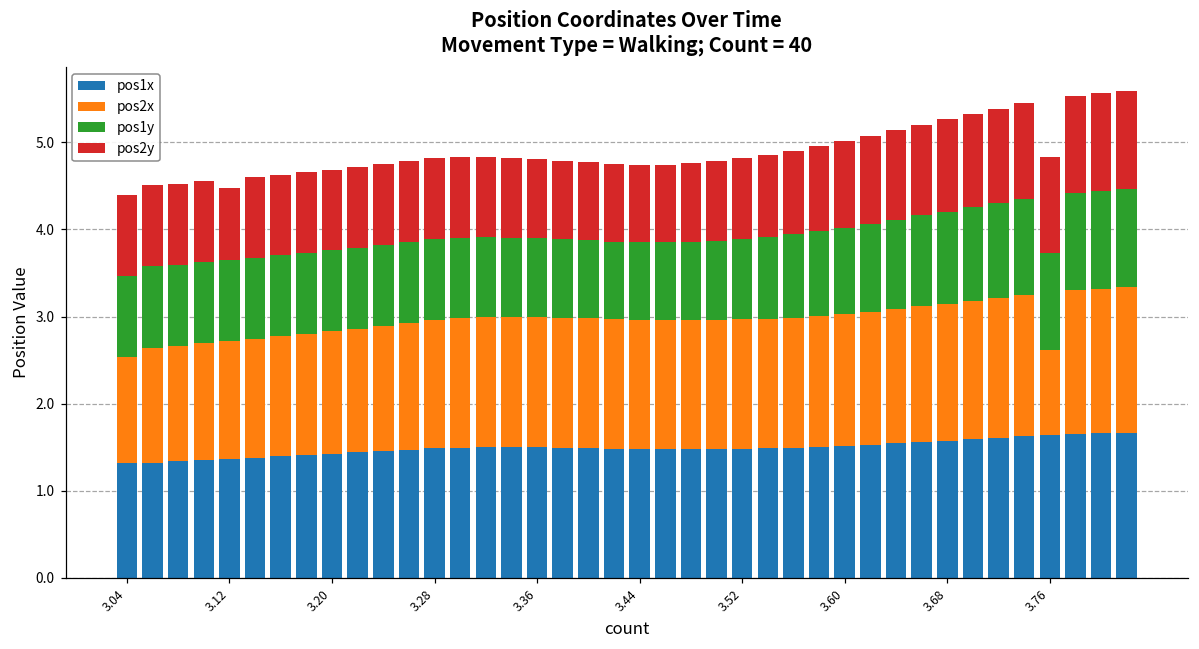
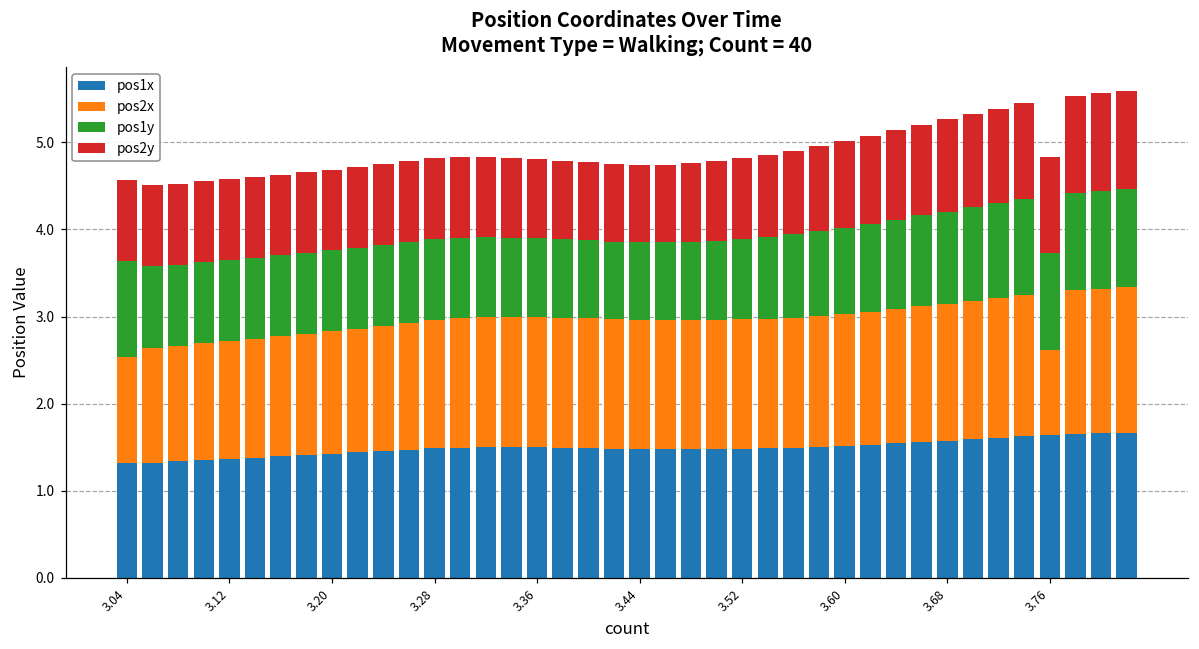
  {
    "pos1x": {
      "3.04": 1.3,
      "3.12": 1.4,
      "3.20": 1.4,
      "3.28": 1.5,
      "3.36": 1.5,
      "3.44": 1.5,
      "3.52": 1.5,
      "3.60": 1.5,
      "3.68": 1.6,
      "3.76": 1.6
    },
    "pos2x": {
      "3.04": 1.2,
      "3.12": 1.4,
      "3.20": 1.4,
      "3.28": 1.5,
      "3.36": 1.5,
      "3.44": 1.5,
      "3.52": 1.5,
      "3.60": 1.5,
      "3.68": 1.6,
      "3.76": 1.0
    },
    "pos1y": {
-     "3.04": 0.9,
+     "3.04": 1.1,
      "3.12": 0.9,
      "3.20": 0.9,
      "3.28": 0.9,
      "3.36": 0.9,
      "3.44": 0.9,
      "3.52": 0.9,
      "3.60": 1.0,
      "3.68": 1.1,
      "3.76": 1.1
    },
    "pos2y": {
      "3.04": 0.9,
-     "3.12": 0.8,
+     "3.12": 0.9,
      "3.20": 0.9,
      "3.28": 0.9,
      "3.36": 0.9,
      "3.44": 0.9,
      "3.52": 0.9,
      "3.60": 1.0,
      "3.68": 1.1,
      "3.76": 1.1
    }
  }
